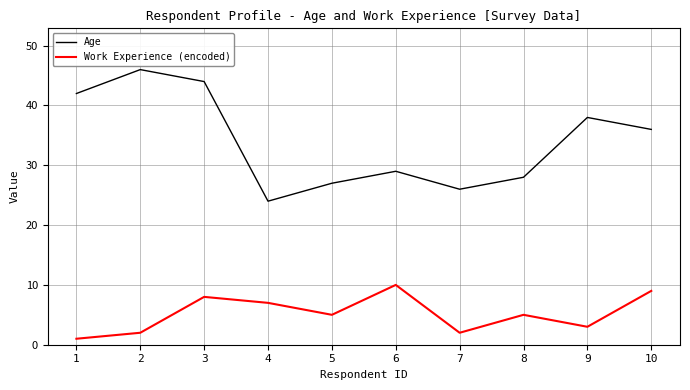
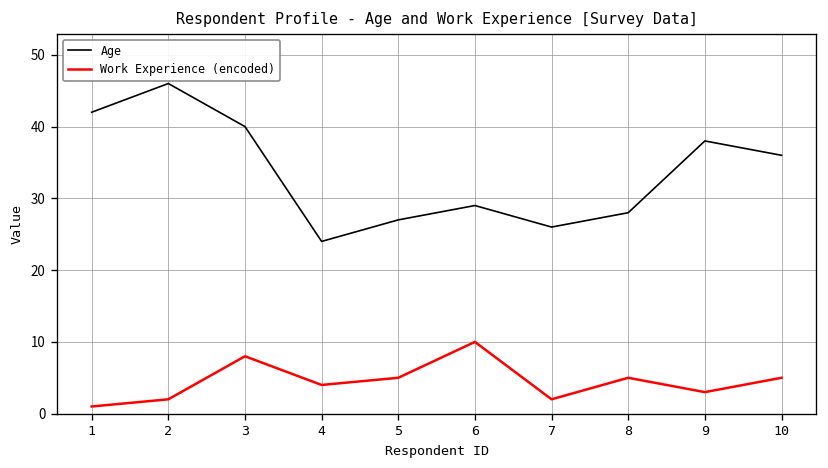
  {
    "Age": {
      "1": 42,
      "2": 46,
-     "3": 44,
+     "3": 40,
      "4": 24,
      "5": 27,
      "6": 29,
      "7": 26,
      "8": 28,
      "9": 38,
      "10": 36
    },
    "Work Experience (encoded)": {
      "1": 1,
      "2": 2,
      "3": 8,
-     "4": 7,
+     "4": 4,
      "5": 5,
      "6": 10,
      "7": 2,
      "8": 5,
      "9": 3,
-     "10": 9
+     "10": 5
    }
  }
